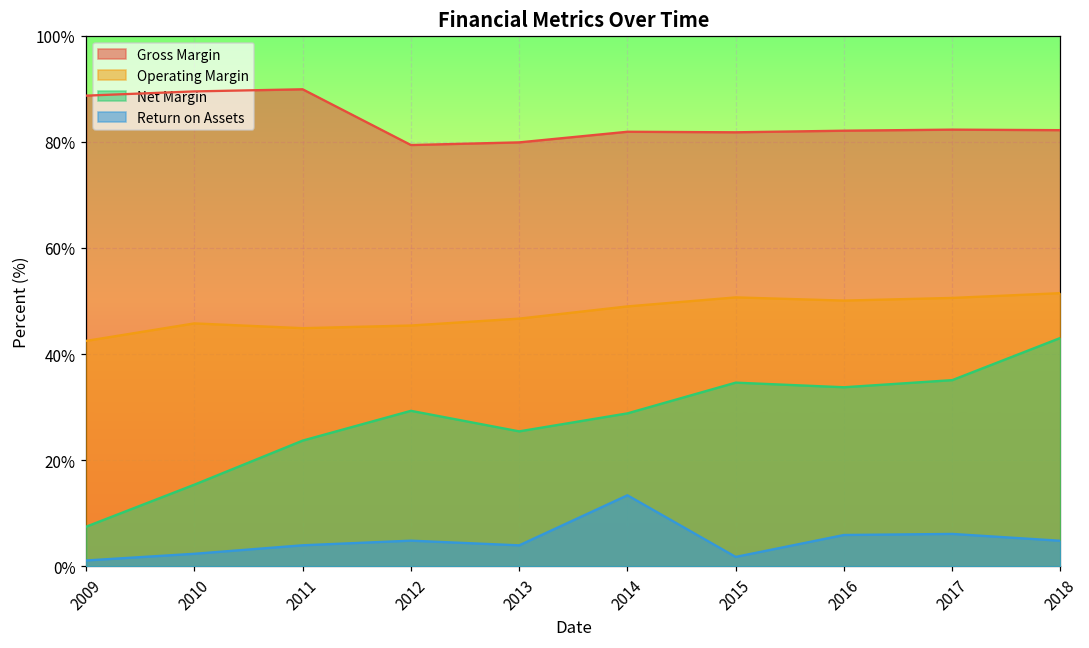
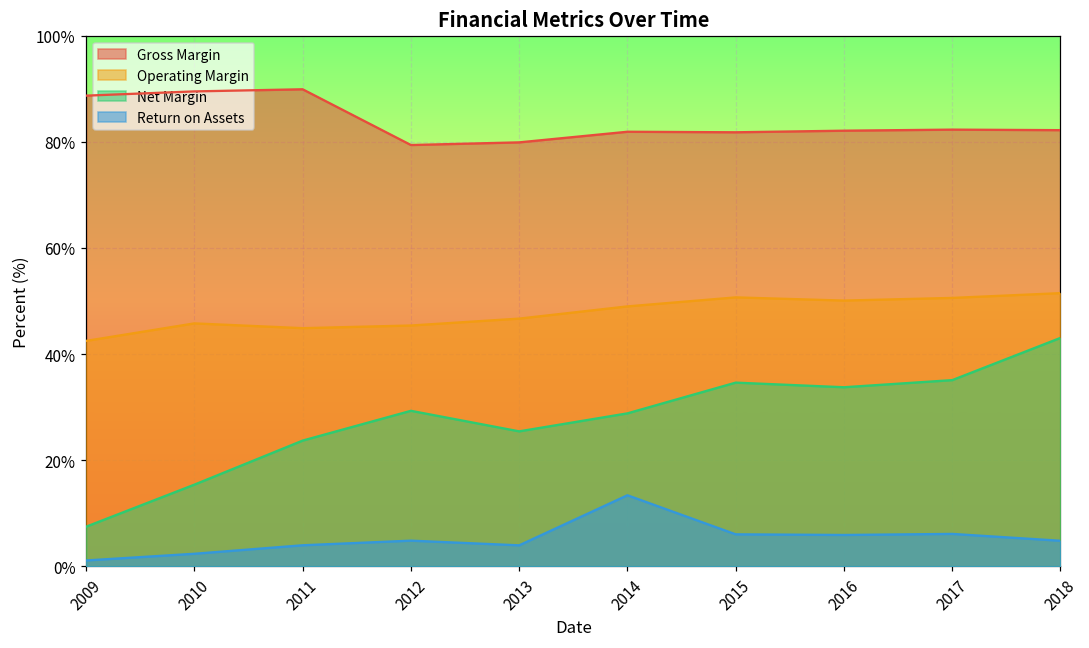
  {
    "Gross Margin": {
      "2009": "89%",
      "2011": "90%",
      "2012": "79%",
      "2013": "80%",
      "2014": "82%",
      "2015": "82%",
      "2016": "82%",
      "2017": "82%",
      "2018": "82%"
    },
    "Operating Margin": {
      "2009": "43%",
      "2010": "46%",
      "2011": "45%",
      "2012": "45%",
      "2013": "47%",
      "2014": "49%",
      "2015": "51%",
      "2016": "50%",
      "2017": "51%",
      "2018": "52%"
    },
    "Net Margin": {
      "2009": "8%",
      "2010": "15%",
      "2011": "24%",
      "2012": "29%",
      "2013": "25%",
      "2014": "29%",
      "2015": "35%",
      "2016": "34%",
      "2017": "35%",
      "2018": "43%"
    },
    "Return on Assets": {
      "2009": "1%",
      "2010": "2%",
      "2011": "4%",
      "2012": "5%",
      "2013": "4%",
      "2014": "13%",
-     "2015": "2%",
+     "2015": "6%",
      "2016": "6%",
      "2017": "6%",
      "2018": "5%"
    }
  }
